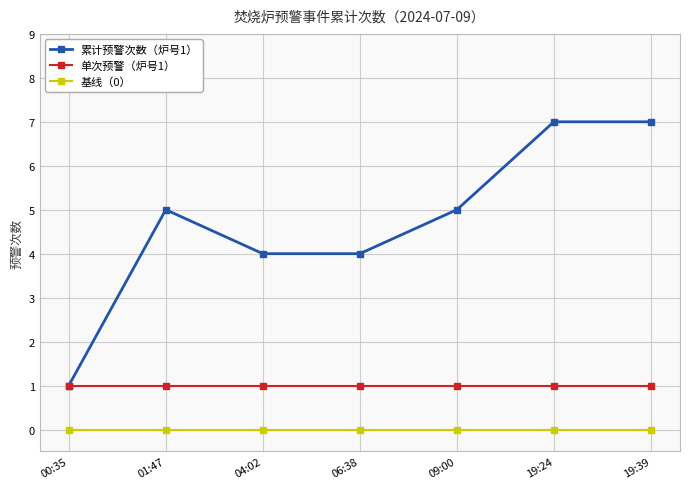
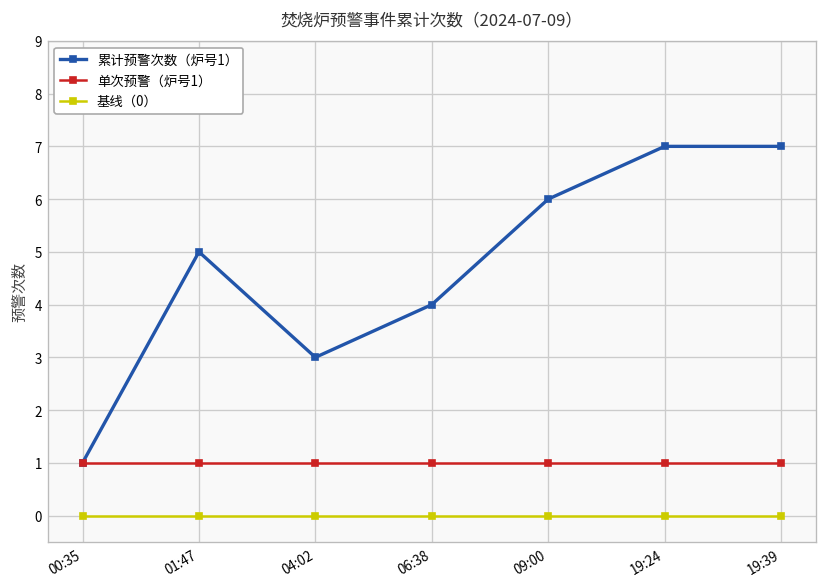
  {
    "累计预警次数（炉号1）": {
      "01:47": 5,
-     "04:02": 4,
+     "04:02": 3,
      "06:38": 4,
-     "09:00": 5,
+     "09:00": 6,
      "19:24": 7,
      "19:39": 7
    },
    "单次预警（炉号1）": {
      "01:47": 1,
      "04:02": 1,
      "06:38": 1,
      "09:00": 1,
      "19:24": 1,
      "19:39": 1
    },
    "基线（0）": {
      "00:35": 0,
      "01:47": 0,
      "04:02": 0,
      "06:38": 0,
      "09:00": 0,
      "19:24": 0,
      "19:39": 0
    }
  }
